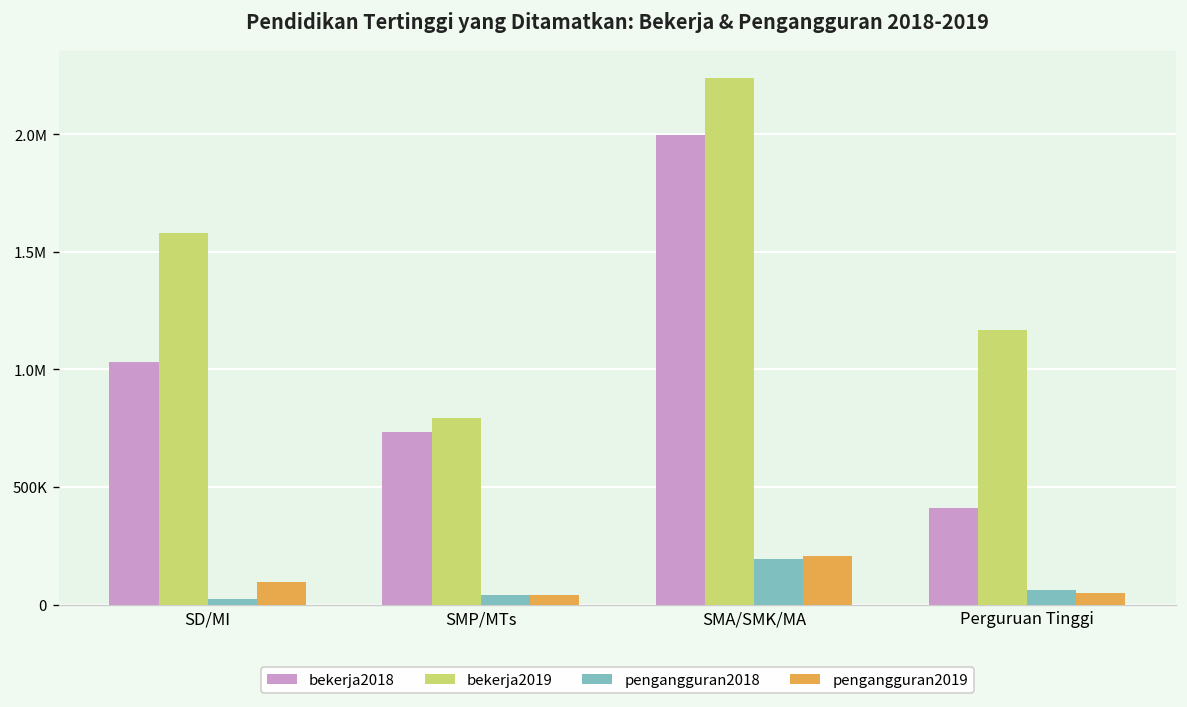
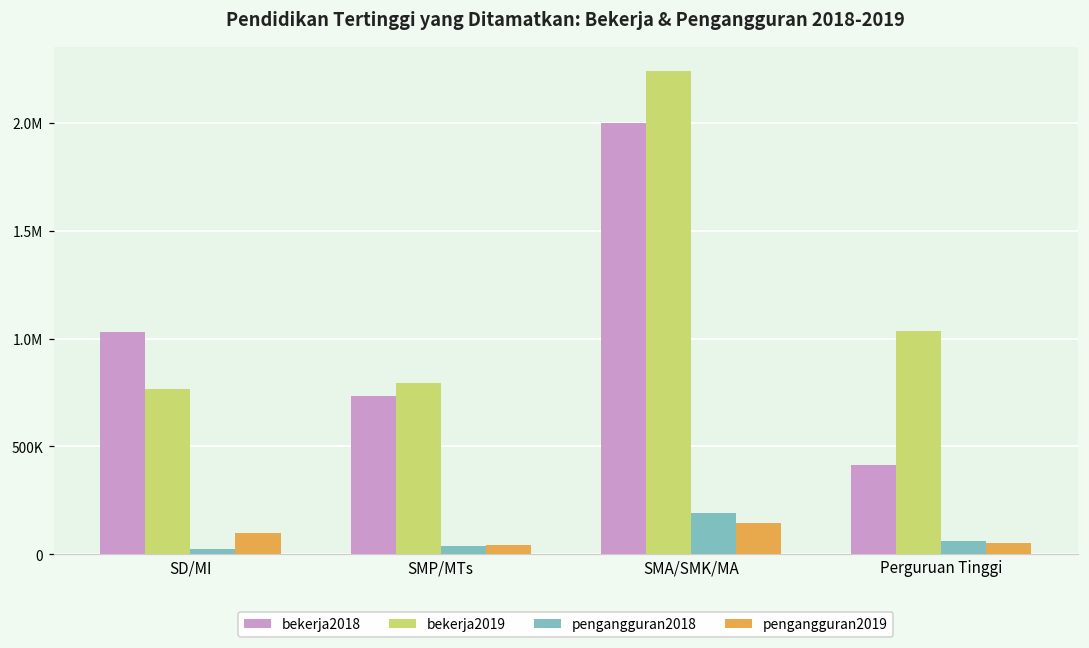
  {
    "bekerja2018": {
      "SD/MI": 1030000,
      "SMP/MTs": 730000,
      "SMA/SMK/MA": 2000000,
      "Perguruan Tinggi": 410000
    },
    "bekerja2019": {
-     "SD/MI": 1580000,
+     "SD/MI": 770000,
      "SMP/MTs": 790000,
      "SMA/SMK/MA": 2240000,
-     "Perguruan Tinggi": 1170000
+     "Perguruan Tinggi": 1040000
    },
    "pengangguran2018": {
      "SD/MI": 20000,
      "SMP/MTs": 40000,
      "SMA/SMK/MA": 190000,
      "Perguruan Tinggi": 60000
    },
    "pengangguran2019": {
      "SD/MI": 100000,
      "SMP/MTs": 40000,
-     "SMA/SMK/MA": 210000,
+     "SMA/SMK/MA": 140000,
      "Perguruan Tinggi": 50000
    }
  }
